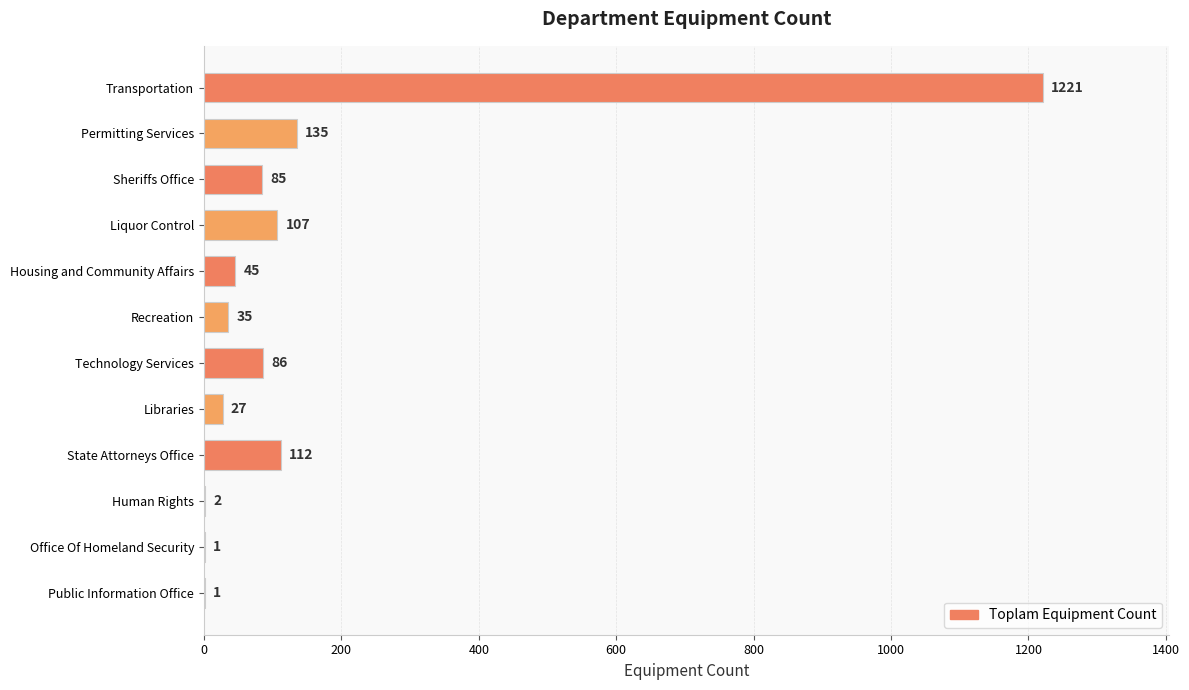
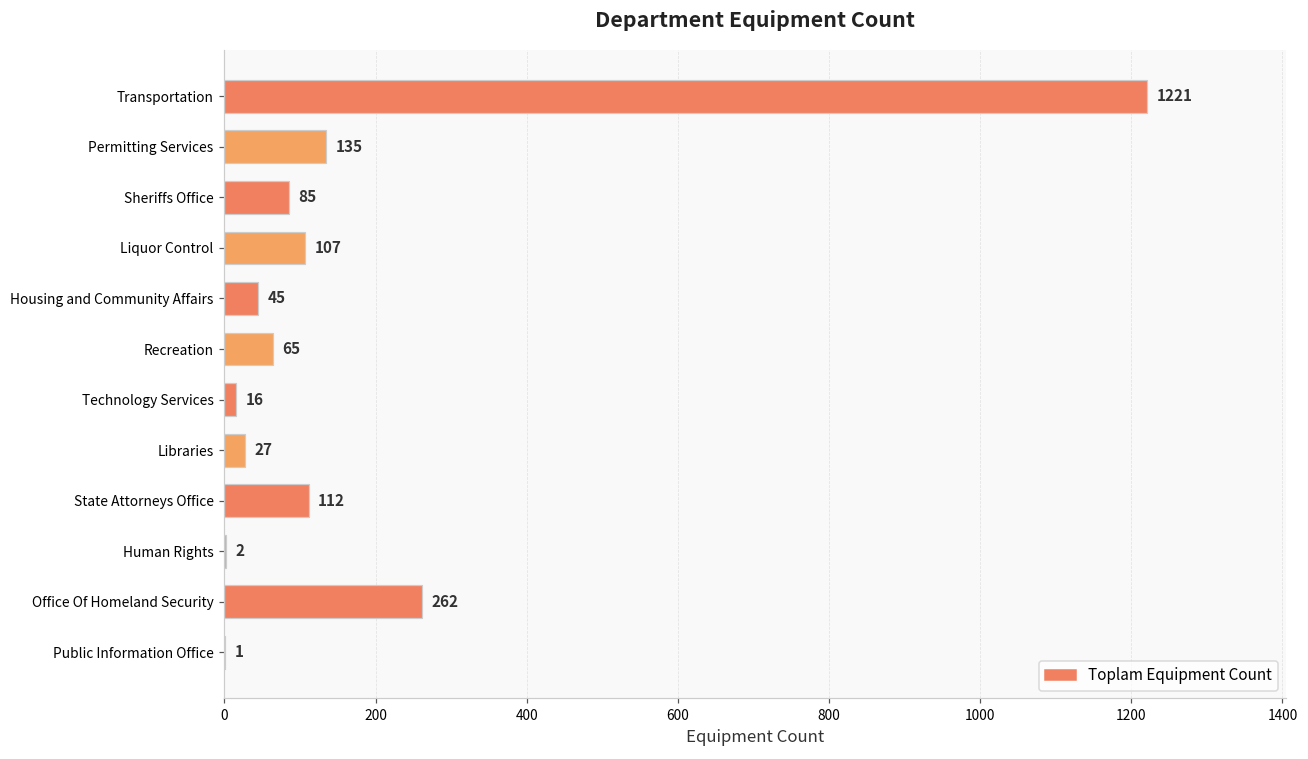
  {
    "Transportation": 1221,
    "Permitting Services": 135,
    "Sheriffs Office": 85,
    "Liquor Control": 107,
    "Housing and Community Affairs": 45,
-   "Recreation": 35,
-   "Technology Services": 86,
+   "Recreation": 65,
+   "Technology Services": 16,
    "Libraries": 27,
    "State Attorneys Office": 112,
    "Human Rights": 2,
-   "Office Of Homeland Security": 1,
+   "Office Of Homeland Security": 262,
    "Public Information Office": 1
  }
